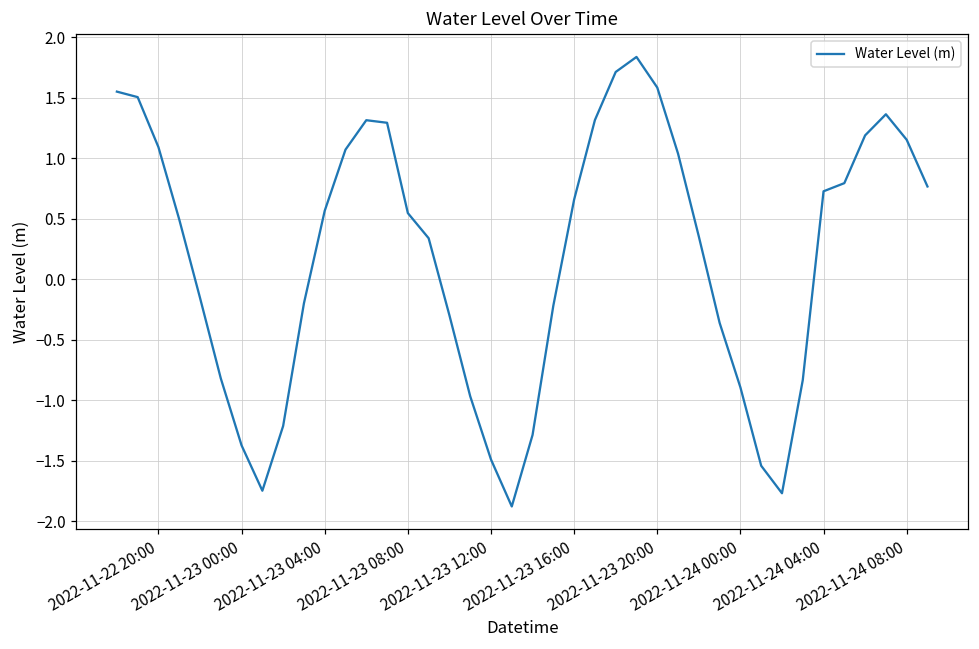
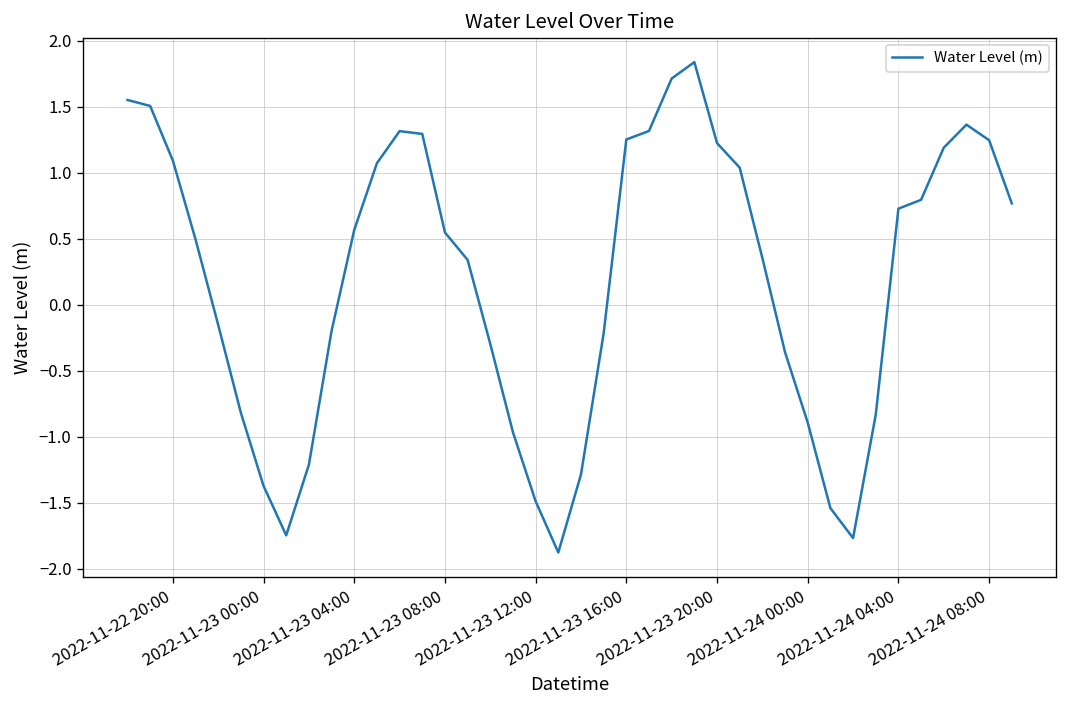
  {
    "2022-11-22 20:00": 1.09,
    "2022-11-23 00:00": -1.37,
    "2022-11-23 04:00": 0.57,
    "2022-11-23 08:00": 0.55,
    "2022-11-23 12:00": -1.49,
-   "2022-11-23 16:00": 0.66,
-   "2022-11-23 20:00": 1.58,
+   "2022-11-23 16:00": 1.25,
+   "2022-11-23 20:00": 1.22,
    "2022-11-24 00:00": -0.89,
    "2022-11-24 04:00": 0.73,
-   "2022-11-24 08:00": 1.15
+   "2022-11-24 08:00": 1.25
  }
